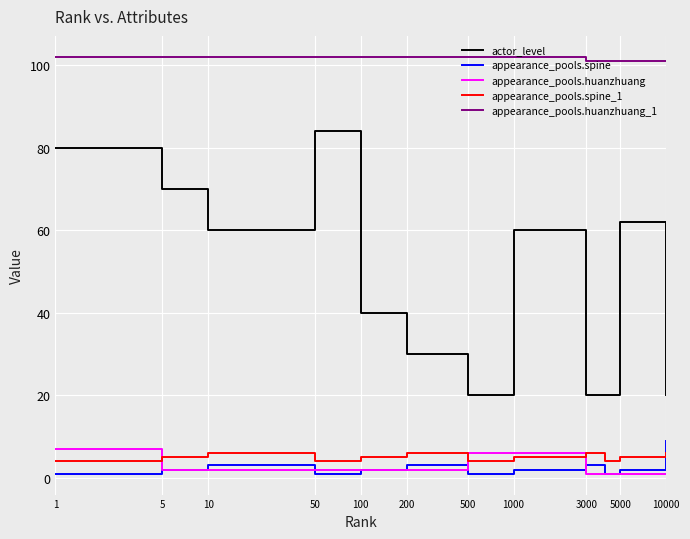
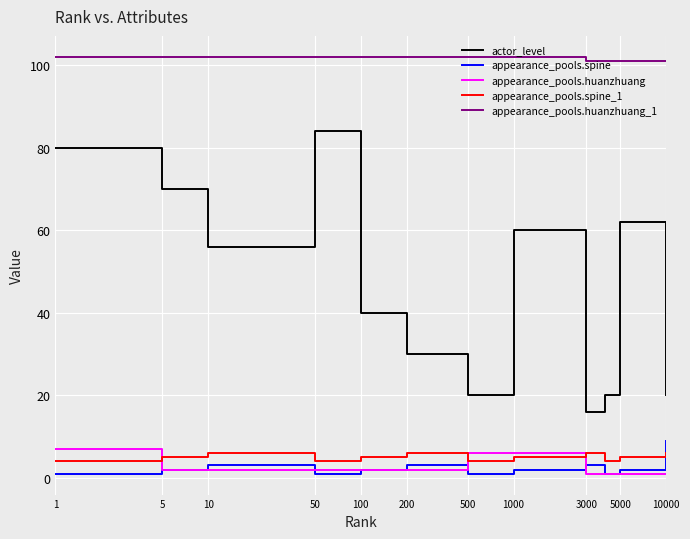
  {
    "actor_level": {
      "1": 80,
      "5": 70,
-     "10": 60,
+     "10": 56,
      "50": 84,
      "100": 40,
      "200": 30,
      "500": 20,
      "1000": 60,
-     "3000": 20,
+     "3000": 16,
      "5000": 62,
      "10000": 20
    },
    "appearance_pools.spine": {
      "1": 1,
      "10": 3,
      "50": 1,
      "200": 3,
      "500": 1,
      "1000": 2,
      "3000": 3,
      "5000": 2,
      "10000": 9
    },
    "appearance_pools.huanzhuang": {
      "1": 7,
      "10": 2,
      "50": 2,
      "200": 2,
      "500": 6,
      "1000": 6,
      "3000": 1,
      "5000": 1,
      "10000": 1
    },
    "appearance_pools.spine_1": {
      "1": 4,
      "5": 5,
      "10": 6,
      "50": 4,
      "100": 5,
      "200": 6,
      "500": 4,
      "1000": 5,
      "3000": 6,
      "5000": 5,
      "10000": 6
    },
    "appearance_pools.huanzhuang_1": {
      "1": 102,
      "5": 102,
      "10": 102,
      "50": 102,
      "100": 102,
      "200": 102,
      "500": 102,
      "1000": 102,
      "3000": 101,
      "5000": 101,
      "10000": 101
    }
  }
